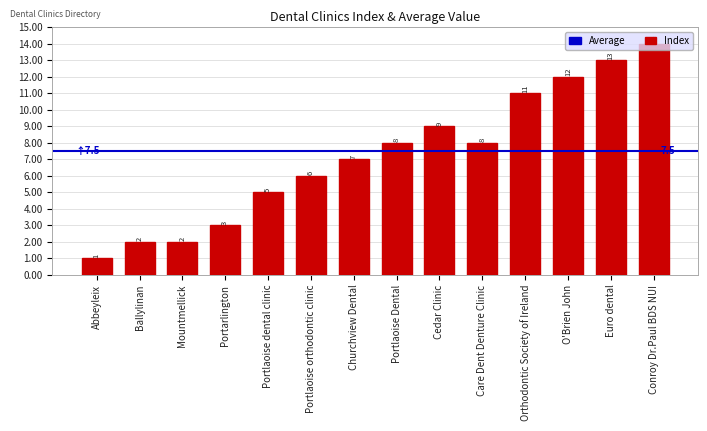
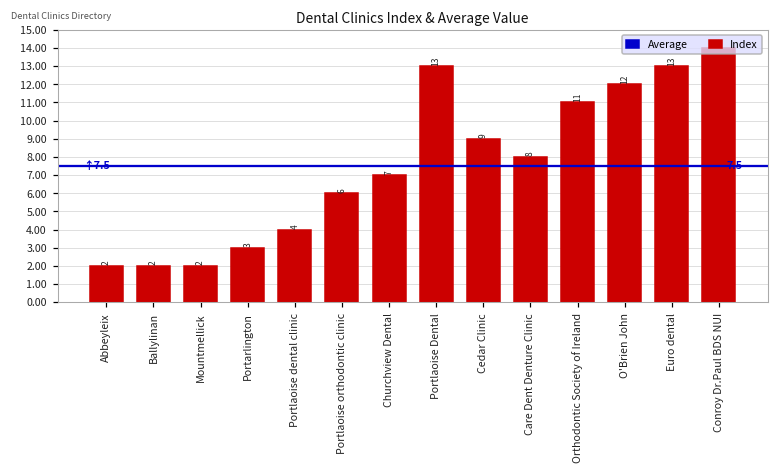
  {
-   "Abbeyleix": 1,
+   "Abbeyleix": 2,
    "Ballylinan": 2,
    "Mountmellick": 2,
    "Portarlington": 3,
-   "Portlaoise dental clinic": 5,
+   "Portlaoise dental clinic": 4,
    "Portlaoise orthodontic clinic": 6,
    "Churchview Dental": 7,
-   "Portlaoise Dental": 8,
+   "Portlaoise Dental": 13,
    "Cedar Clinic": 9,
    "Care Dent Denture Clinic": 8,
    "Orthodontic Society of Ireland": 11,
    "O'Brien John": 12,
    "Euro dental": 13
  }
